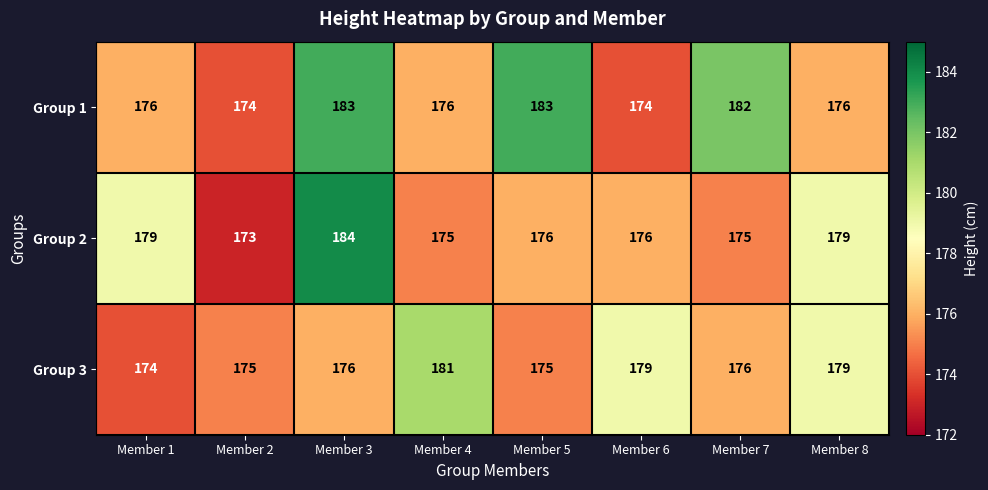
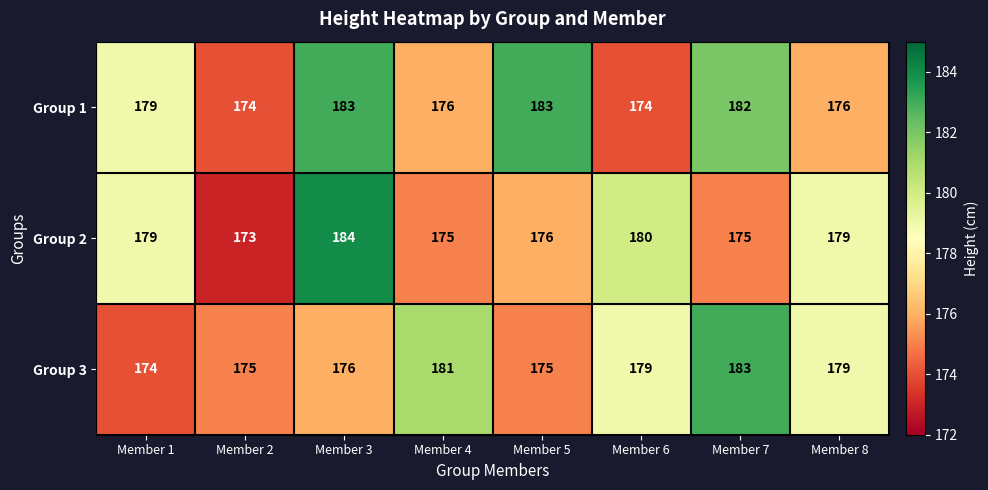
  {
    "Group 1": {
-     "Member 1": 176,
+     "Member 1": 179,
      "Member 2": 174,
      "Member 3": 183,
      "Member 4": 176,
      "Member 5": 183,
      "Member 6": 174,
      "Member 7": 182,
      "Member 8": 176
    },
    "Group 2": {
      "Member 1": 179,
      "Member 2": 173,
      "Member 3": 184,
      "Member 4": 175,
      "Member 5": 176,
-     "Member 6": 176,
+     "Member 6": 180,
      "Member 7": 175,
      "Member 8": 179
    },
    "Group 3": {
      "Member 1": 174,
      "Member 2": 175,
      "Member 3": 176,
      "Member 4": 181,
      "Member 5": 175,
      "Member 6": 179,
-     "Member 7": 176,
+     "Member 7": 183,
      "Member 8": 179
    }
  }
